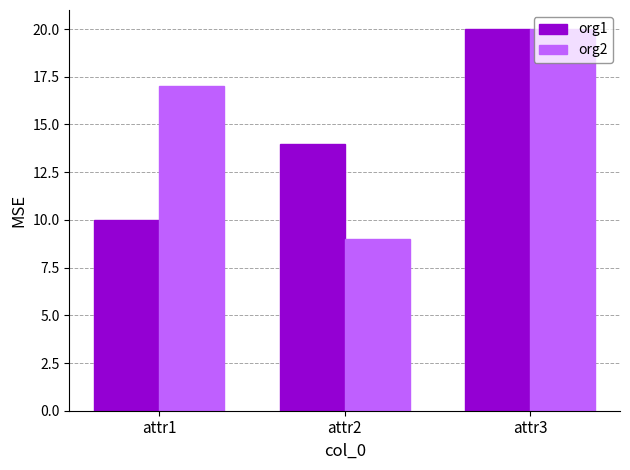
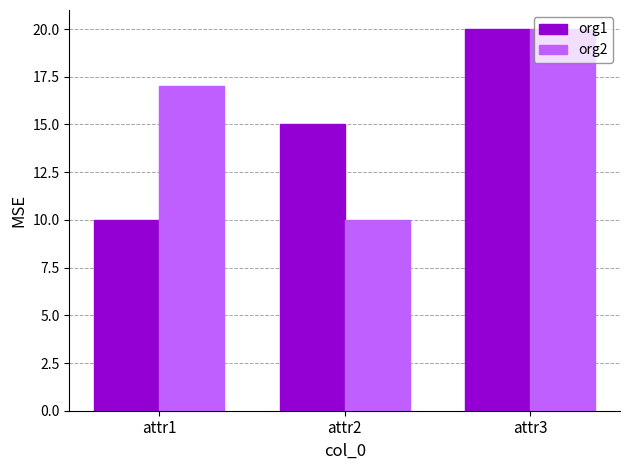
  {
    "org1": {
      "attr1": 10,
-     "attr2": 14,
+     "attr2": 15,
      "attr3": 20
    },
    "org2": {
      "attr1": 17,
-     "attr2": 9
+     "attr2": 10
    }
  }
